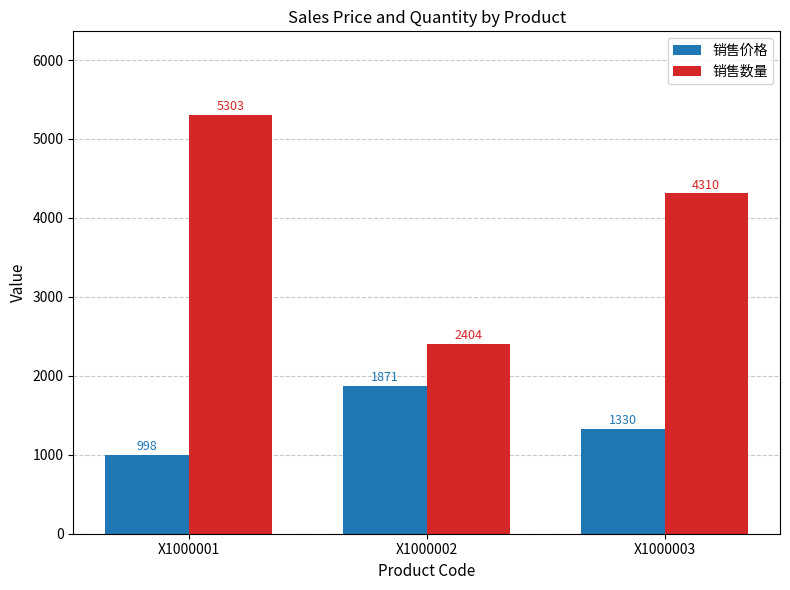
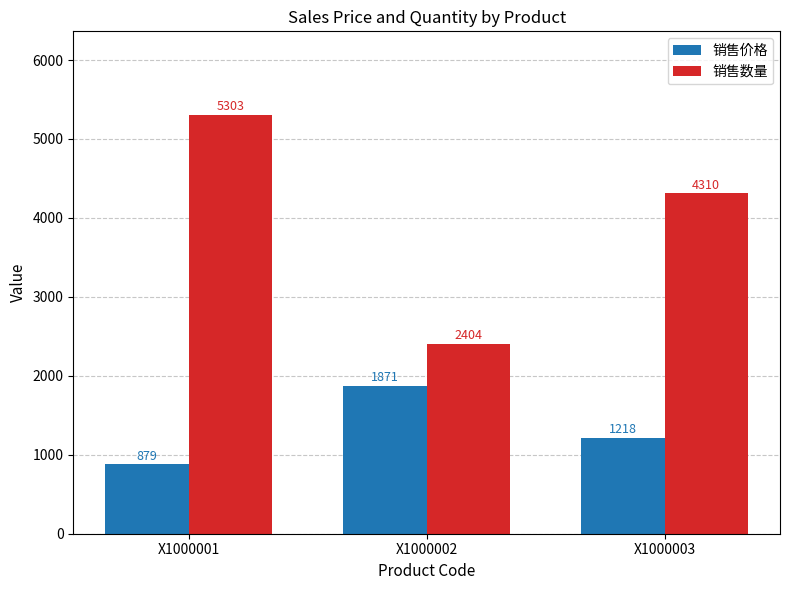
  {
    "销售价格": {
-     "X1000001": 998,
+     "X1000001": 879,
      "X1000002": 1871,
-     "X1000003": 1330
+     "X1000003": 1218
    },
    "销售数量": {
      "X1000001": 5303,
      "X1000002": 2404,
      "X1000003": 4310
    }
  }
